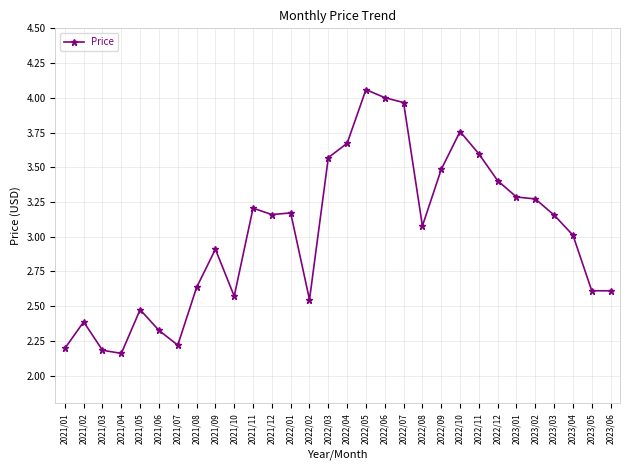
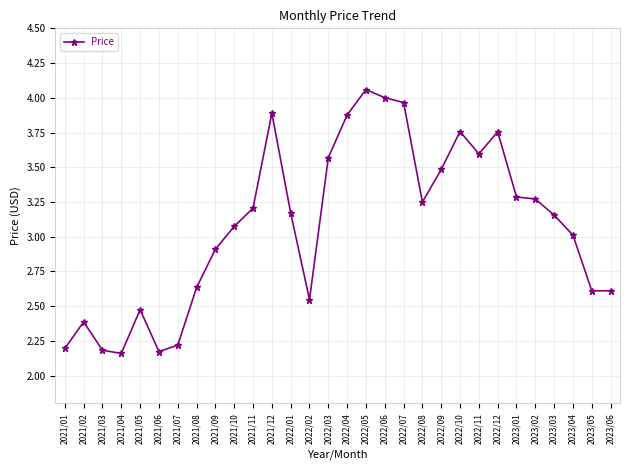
  {
    "2021/01": 2.20,
    "2021/02": 2.39,
    "2021/03": 2.18,
    "2021/04": 2.16,
    "2021/05": 2.47,
-   "2021/06": 2.33,
+   "2021/06": 2.17,
    "2021/07": 2.22,
    "2021/08": 2.63,
    "2021/09": 2.91,
-   "2021/10": 2.57,
+   "2021/10": 3.07,
    "2021/11": 3.21,
-   "2021/12": 3.16,
+   "2021/12": 3.89,
    "2022/01": 3.17,
    "2022/02": 2.55,
    "2022/03": 3.57,
-   "2022/04": 3.67,
+   "2022/04": 3.88,
    "2022/05": 4.06,
    "2022/06": 4.00,
    "2022/07": 3.97,
-   "2022/08": 3.08,
+   "2022/08": 3.25,
    "2022/09": 3.48,
    "2022/10": 3.76,
    "2022/11": 3.60,
-   "2022/12": 3.40,
+   "2022/12": 3.75,
    "2023/01": 3.29,
    "2023/02": 3.27,
    "2023/03": 3.16,
    "2023/04": 3.01,
    "2023/05": 2.61,
    "2023/06": 2.61
  }
